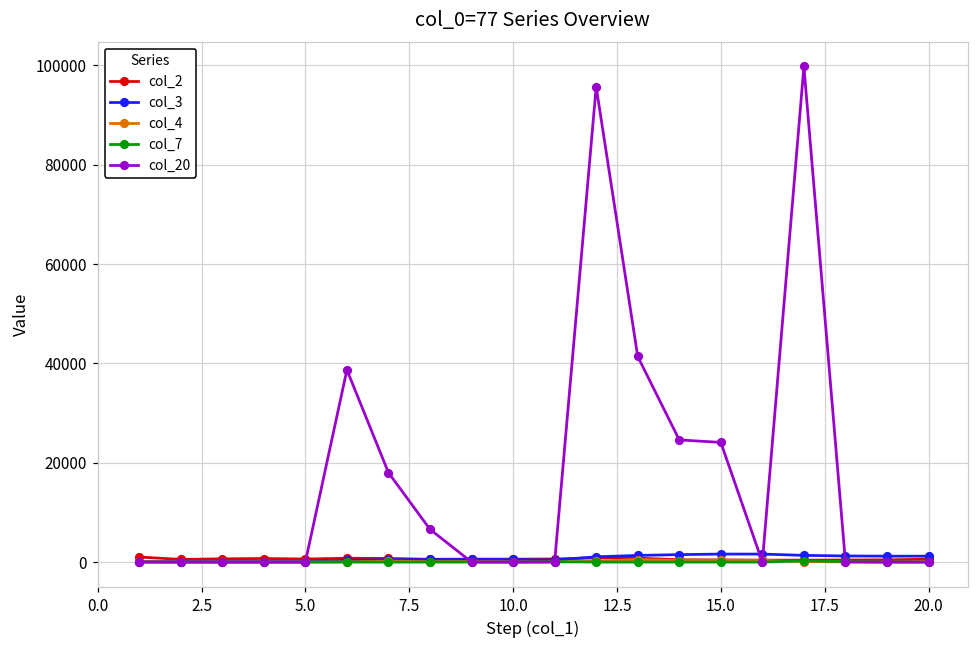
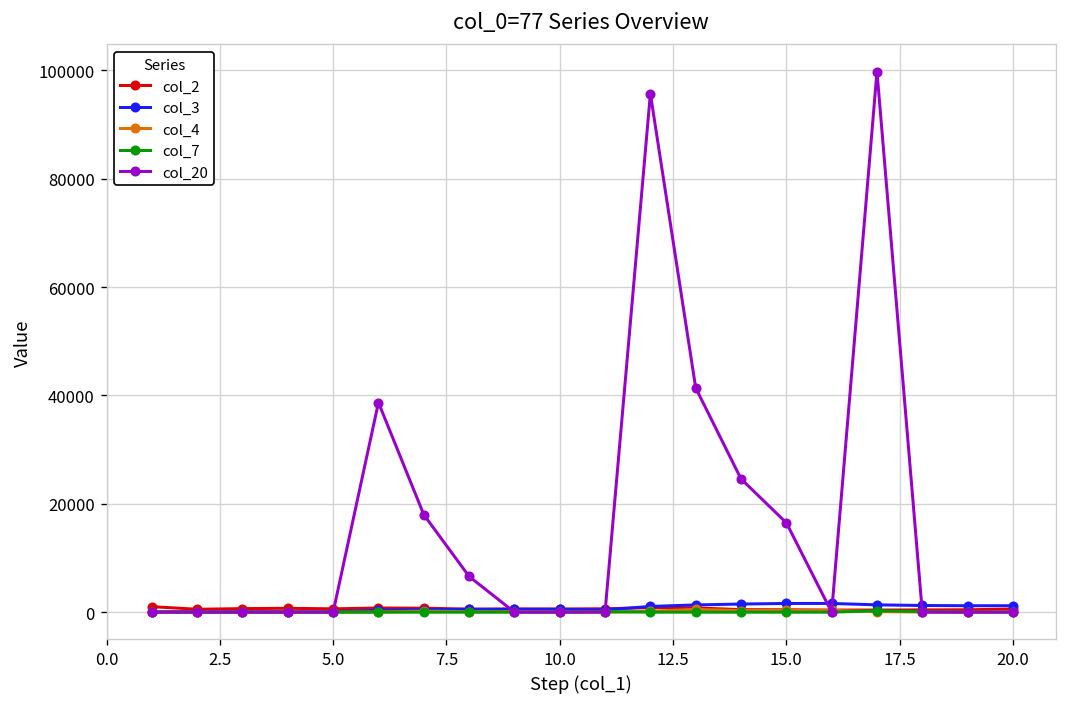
  {
    "col_3": {
      "15.0": 2000,
      "20.0": 1000
    },
    "col_20": {
-     "15.0": 24000
+     "15.0": 17000
    }
  }
